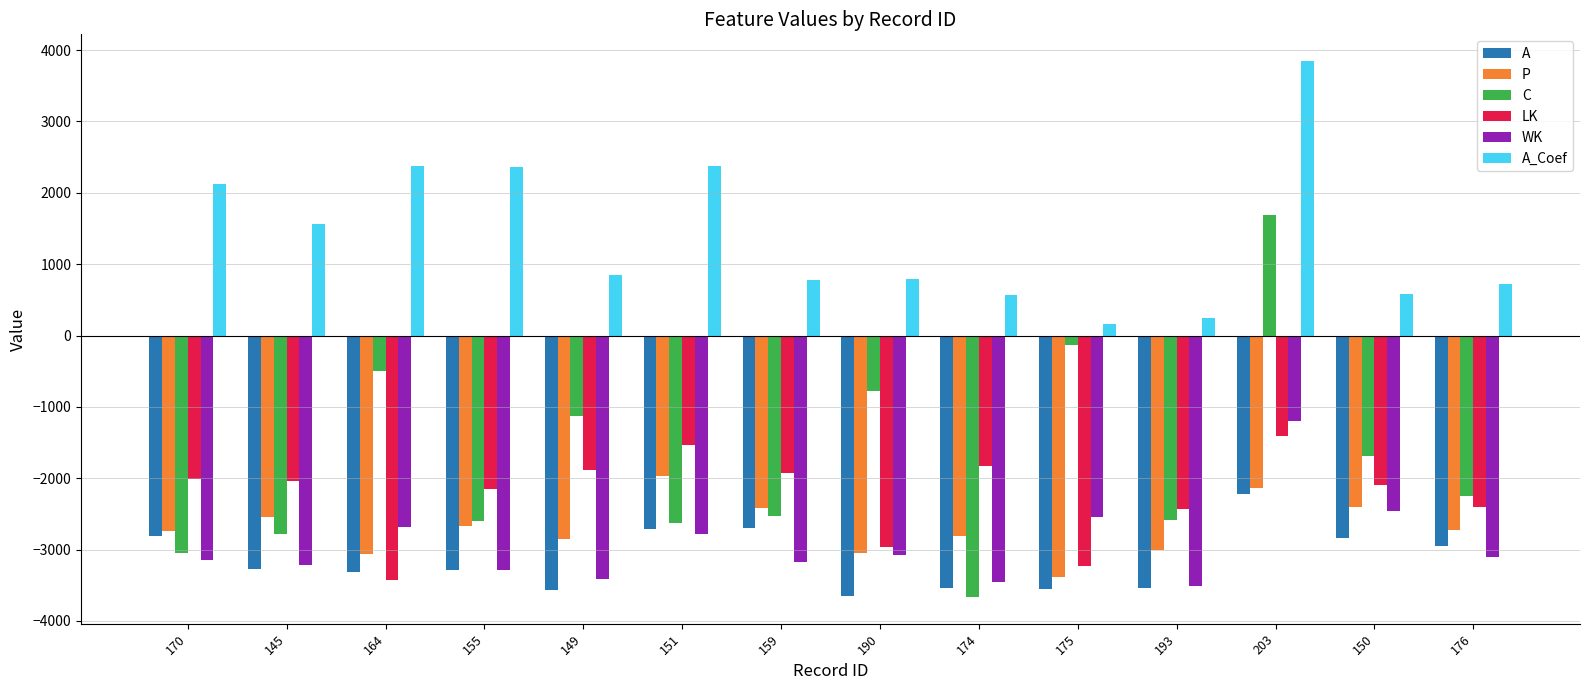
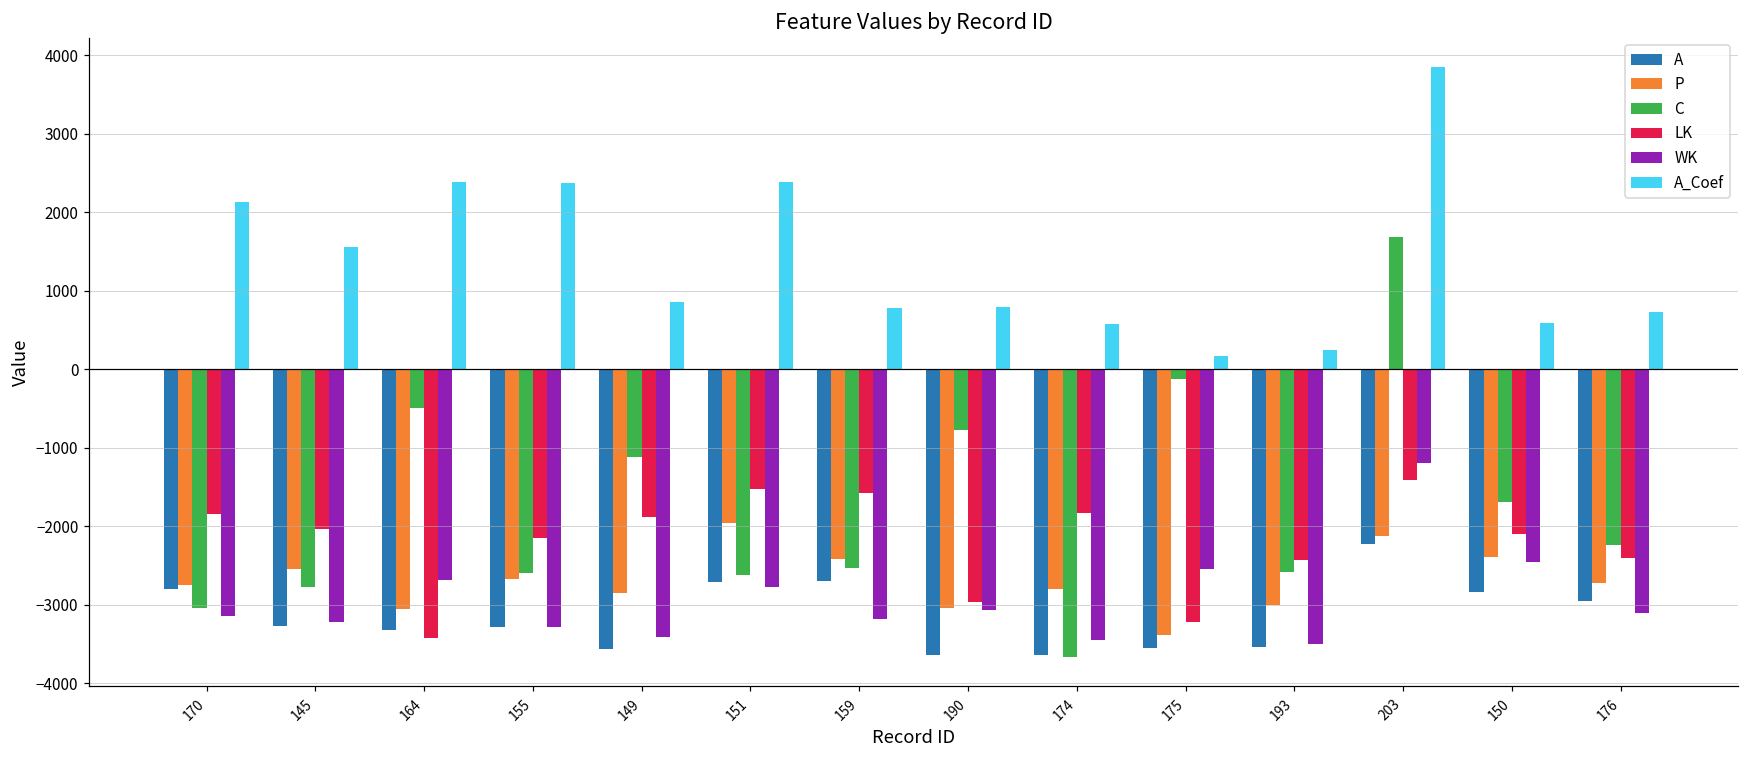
  {
    "A": {
      "170": -2800,
      "145": -3300,
      "164": -3300,
      "155": -3300,
      "149": -3600,
      "151": -2700,
      "159": -2700,
      "190": -3600,
-     "174": -3500,
+     "174": -3600,
      "175": -3600,
      "193": -3500,
      "203": -2200,
      "150": -2800,
      "176": -3000
    },
    "P": {
      "170": -2700,
      "145": -2600,
      "164": -3100,
      "155": -2700,
      "149": -2900,
      "151": -2000,
      "159": -2400,
      "190": -3000,
      "174": -2800,
      "175": -3400,
      "193": -3000,
      "203": -2100,
      "150": -2400,
      "176": -2700
    },
    "C": {
      "170": -3000,
      "145": -2800,
      "164": -500,
      "155": -2600,
      "149": -1100,
      "151": -2600,
      "159": -2500,
      "190": -800,
      "174": -3700,
      "175": -100,
      "193": -2600,
      "203": 1700,
      "150": -1700,
      "176": -2200
    },
    "LK": {
-     "170": -2000,
+     "170": -1800,
      "145": -2000,
      "164": -3400,
      "155": -2100,
      "149": -1900,
      "151": -1500,
-     "159": -1900,
+     "159": -1600,
      "190": -3000,
      "174": -1800,
      "175": -3200,
      "193": -2400,
      "203": -1400,
      "150": -2100,
      "176": -2400
    },
    "WK": {
      "170": -3200,
      "145": -3200,
      "164": -2700,
      "155": -3300,
      "149": -3400,
      "151": -2800,
      "159": -3200,
      "190": -3100,
      "174": -3500,
      "175": -2600,
      "193": -3500,
      "203": -1200,
      "150": -2500,
      "176": -3100
    },
    "A_Coef": {
      "170": 2100,
      "145": 1600,
      "164": 2400,
      "155": 2400,
      "149": 900,
      "151": 2400,
      "159": 800,
      "190": 800,
      "174": 600,
      "175": 200,
      "193": 200,
      "203": 3800,
      "150": 600,
      "176": 700
    }
  }
